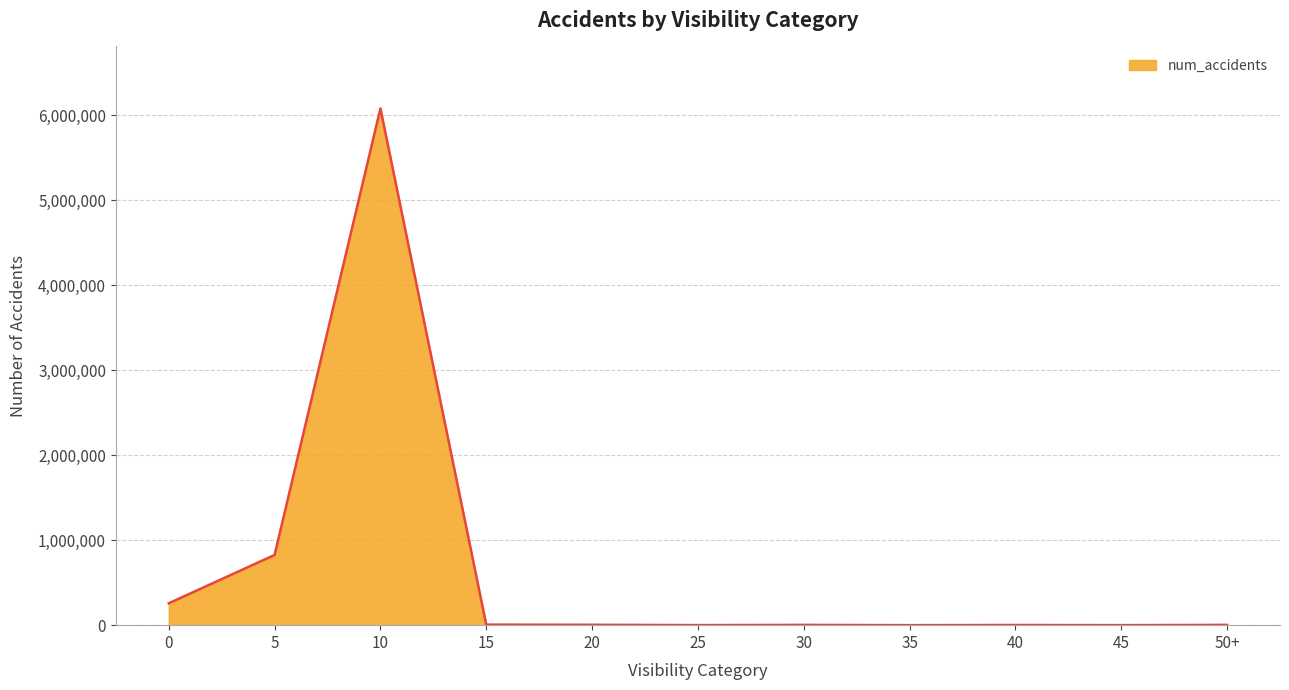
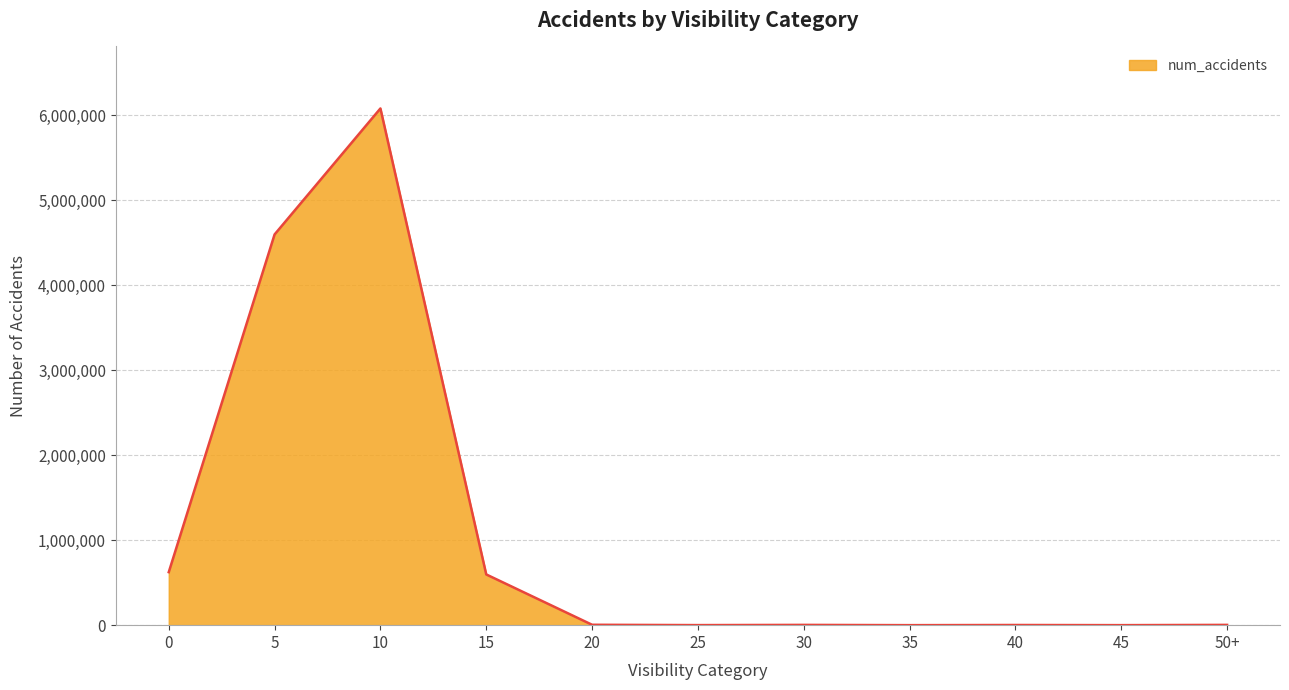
  {
-   "0": "300,000",
-   "5": "800,000",
+   "0": "600,000",
+   "5": "4,600,000",
    "10": "6,100,000",
-   "15": "0",
+   "15": "600,000",
    "20": "0",
    "25": "0",
    "30": "0",
    "35": "0",
    "40": "0",
    "45": "0",
    "50+": "0"
  }
